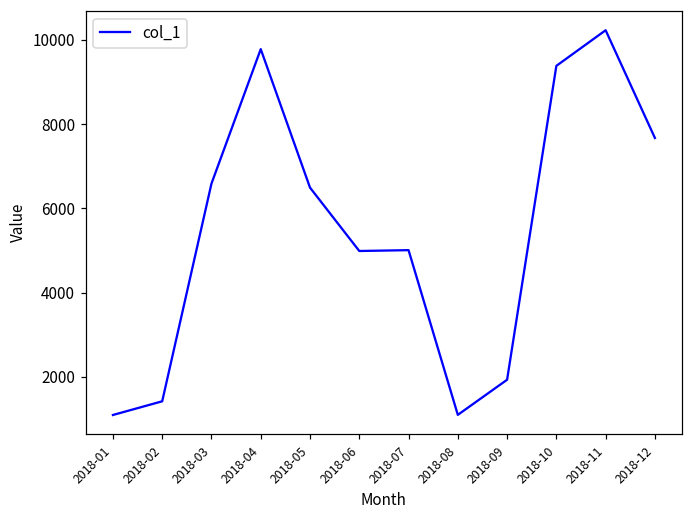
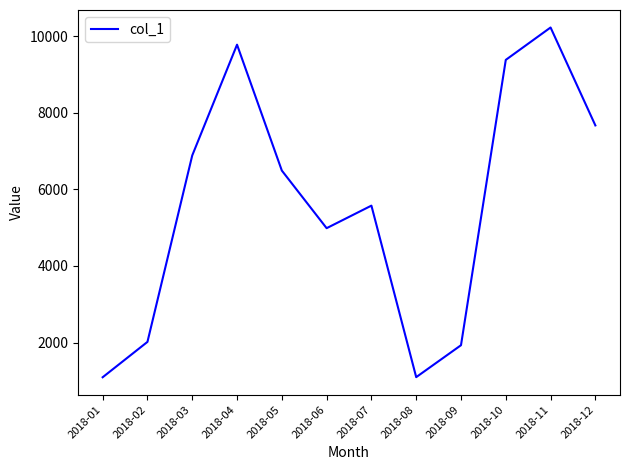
  {
    "2018-01": 1100,
-   "2018-02": 1400,
-   "2018-03": 6600,
+   "2018-02": 2000,
+   "2018-03": 6900,
    "2018-04": 9800,
    "2018-05": 6500,
    "2018-06": 5000,
-   "2018-07": 5000,
+   "2018-07": 5600,
    "2018-08": 1100,
    "2018-09": 1900,
    "2018-10": 9400,
    "2018-11": 10200,
    "2018-12": 7700
  }
